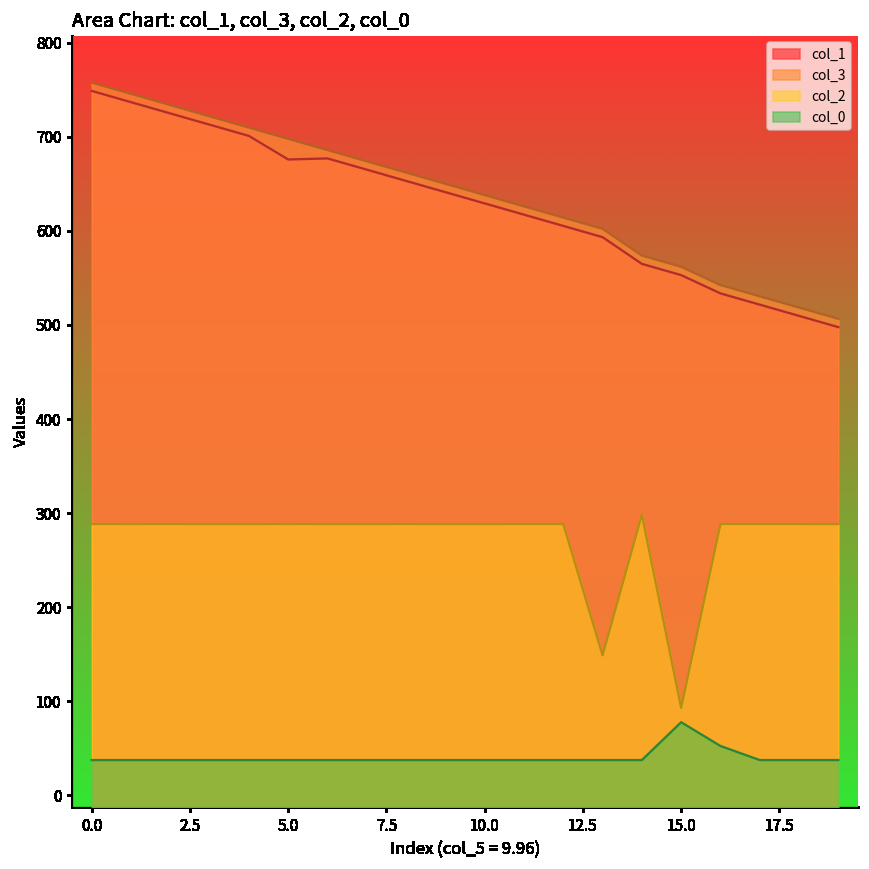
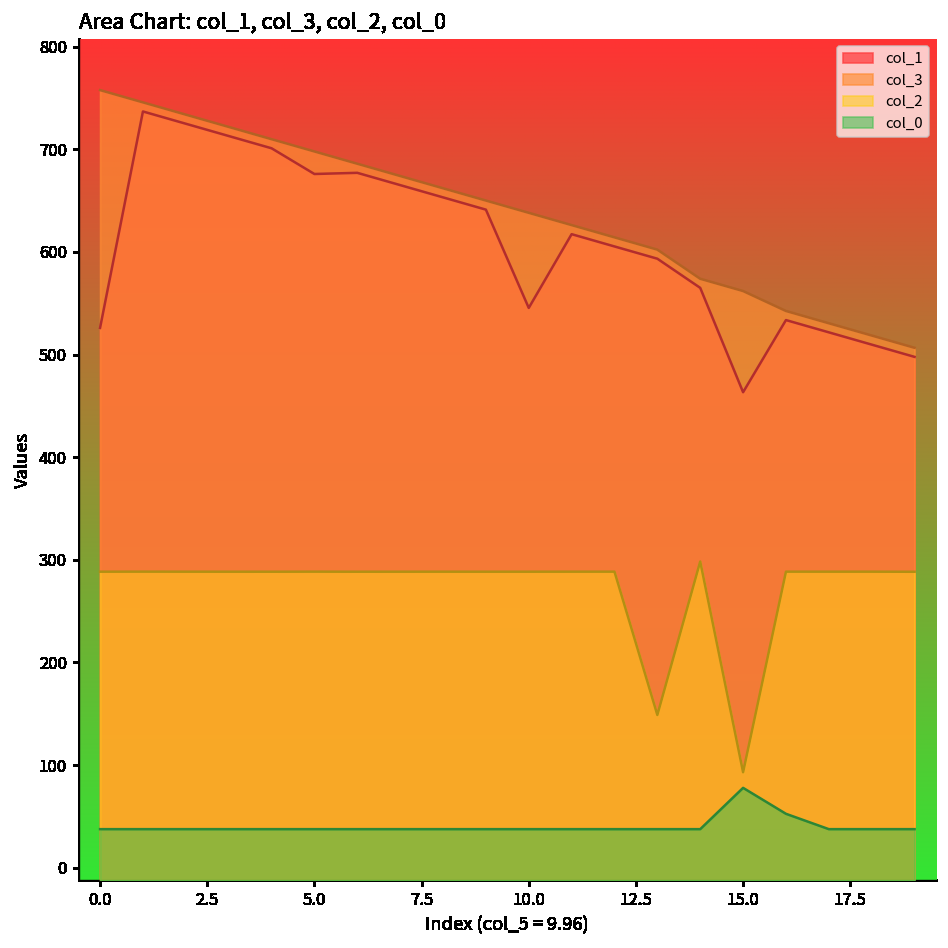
  {
    "col_1": {
-     "0.0": 750,
+     "0.0": 530,
      "5.0": 680,
-     "10.0": 630,
-     "15.0": 550
+     "10.0": 550,
+     "15.0": 460
    },
    "col_0": {
      "0.0": 40,
      "5.0": 40,
      "10.0": 40,
      "15.0": 80
    }
  }
